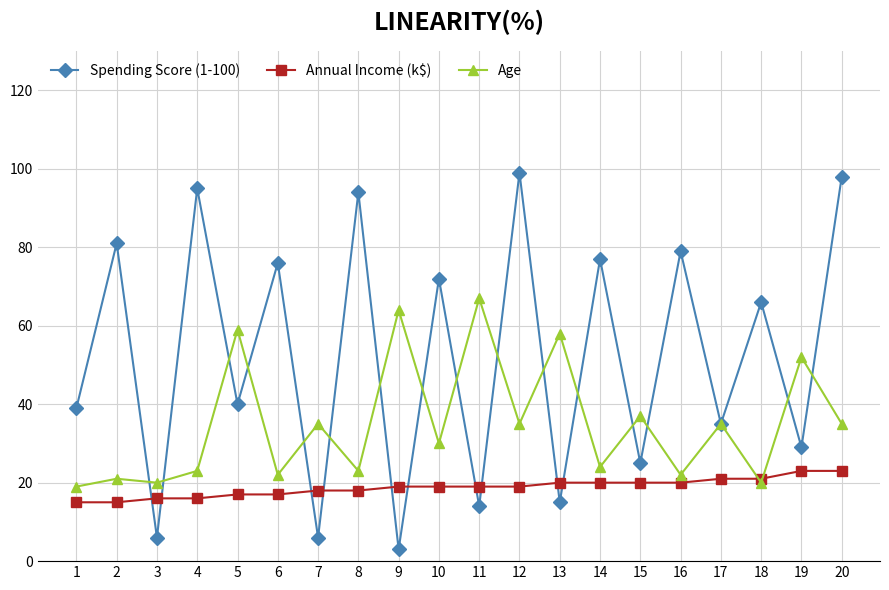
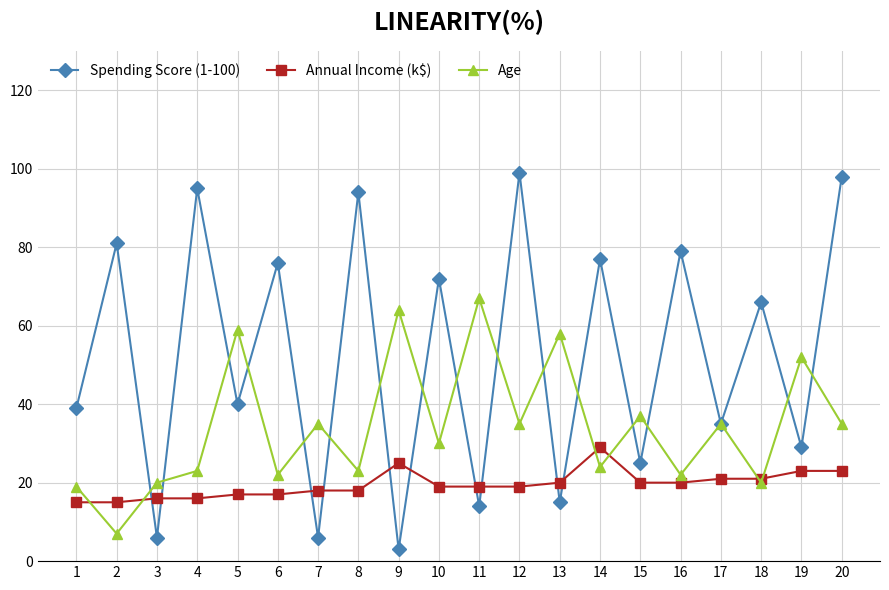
  {
    "Spending Score (1-100)": {
      "1": 39,
      "2": 81,
      "3": 6,
      "4": 95,
      "5": 40,
      "6": 76,
      "7": 6,
      "8": 94,
      "9": 3,
      "10": 72,
      "11": 14,
      "12": 99,
      "13": 15,
      "14": 77,
      "15": 25,
      "16": 79,
      "18": 66,
      "19": 29,
      "20": 98
    },
    "Annual Income (k$)": {
      "1": 15,
      "2": 15,
      "3": 16,
      "4": 16,
      "5": 17,
      "6": 17,
      "7": 18,
      "8": 18,
-     "9": 19,
+     "9": 25,
      "10": 19,
      "11": 19,
      "12": 19,
      "13": 20,
-     "14": 20,
+     "14": 29,
      "15": 20,
      "16": 20,
      "17": 21,
      "18": 21,
      "19": 23,
      "20": 23
    },
    "Age": {
      "1": 19,
-     "2": 21,
+     "2": 7,
      "3": 20,
      "4": 23,
      "5": 59,
      "6": 22,
      "7": 35,
      "8": 23,
      "9": 64,
      "10": 30,
      "11": 67,
      "12": 35,
      "13": 58,
      "14": 24,
      "15": 37,
      "16": 22,
      "18": 20,
      "19": 52,
      "20": 35
    }
  }
